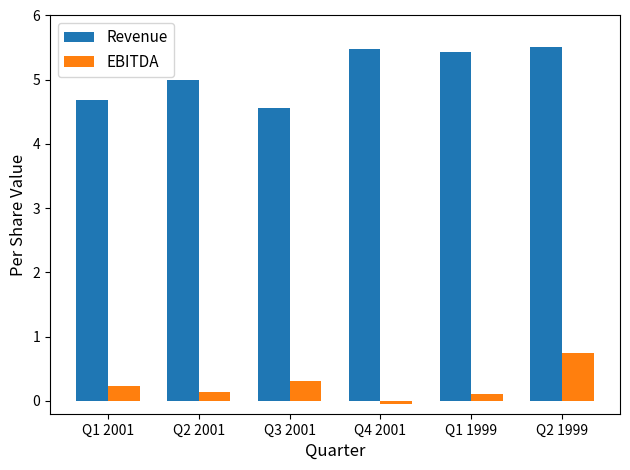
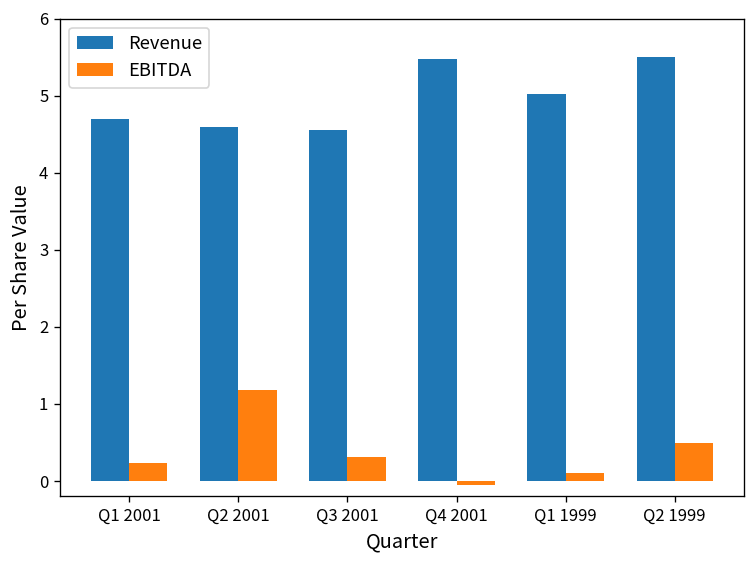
  {
    "Revenue": {
      "Q1 2001": 4.7,
-     "Q2 2001": 5.0,
+     "Q2 2001": 4.6,
      "Q3 2001": 4.6,
      "Q4 2001": 5.5,
-     "Q1 1999": 5.4,
+     "Q1 1999": 5.0,
      "Q2 1999": 5.5
    },
    "EBITDA": {
      "Q1 2001": 0.2,
-     "Q2 2001": 0.1,
+     "Q2 2001": 1.2,
      "Q3 2001": 0.3,
      "Q4 2001": -0.1,
      "Q1 1999": 0.1,
-     "Q2 1999": 0.7
+     "Q2 1999": 0.5
    }
  }
